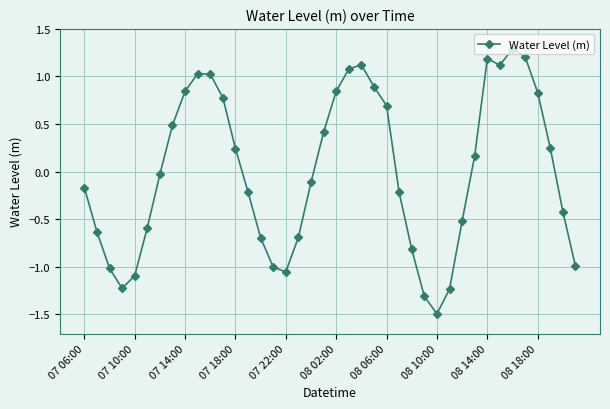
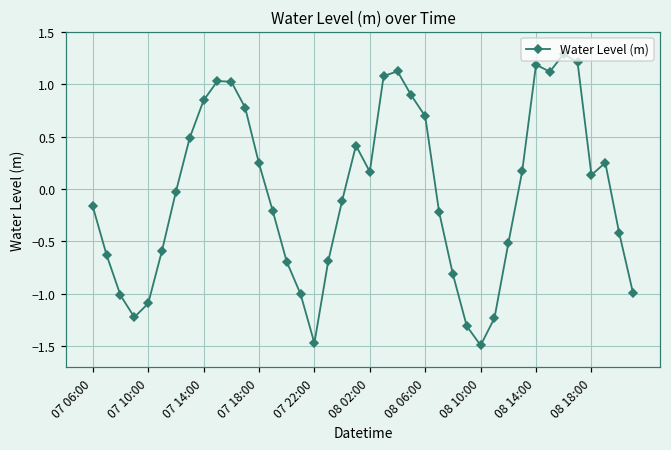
  {
    "07 06:00": -0.2,
    "07 10:00": -1.1,
    "07 14:00": 0.8,
    "07 18:00": 0.2,
-   "07 22:00": -1.1,
-   "08 02:00": 0.8,
+   "07 22:00": -1.5,
+   "08 02:00": 0.2,
    "08 06:00": 0.7,
    "08 10:00": -1.5,
    "08 14:00": 1.2,
-   "08 18:00": 0.8
+   "08 18:00": 0.1
  }
